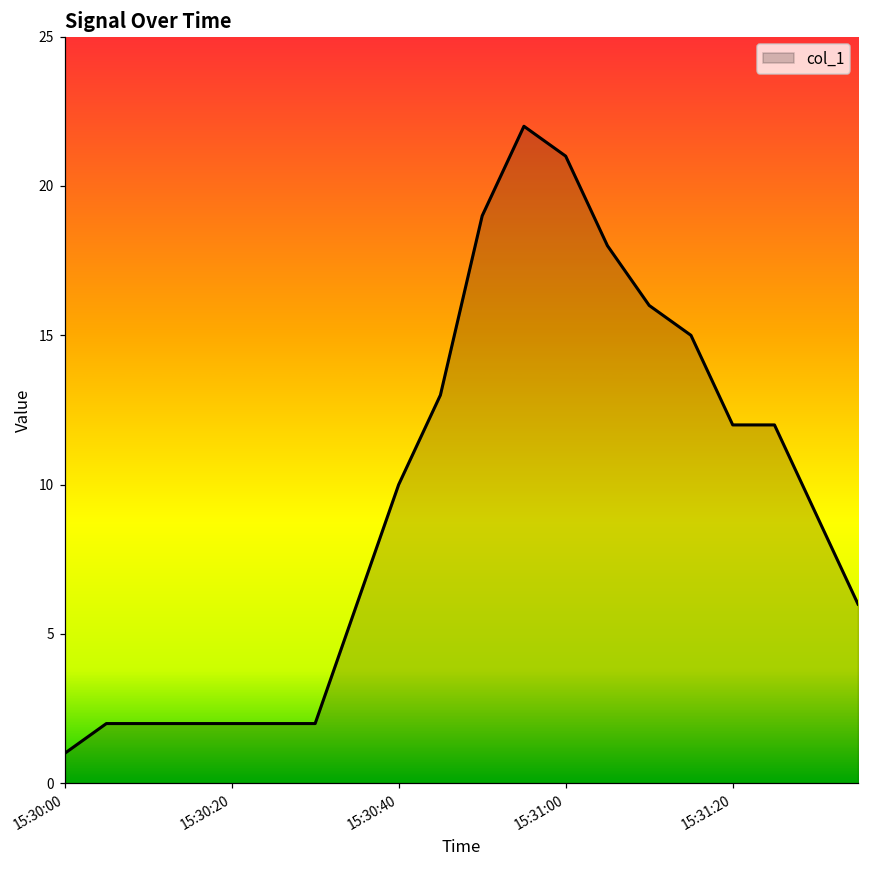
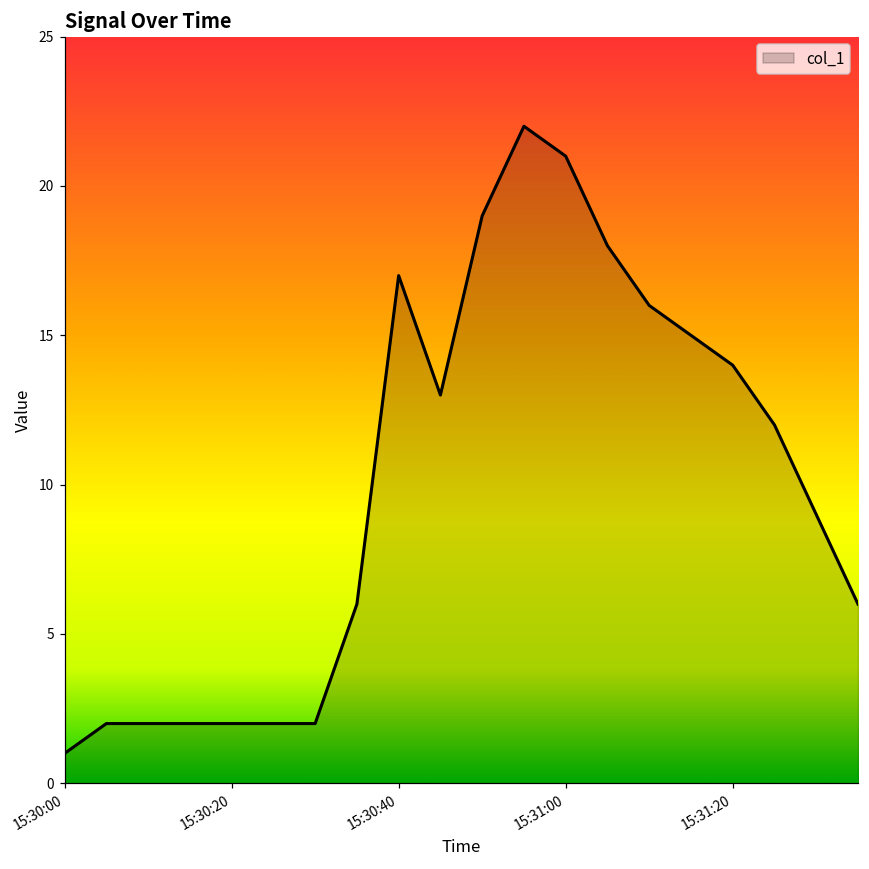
  {
    "15:30:00": 1,
    "15:30:20": 2,
-   "15:30:40": 10,
+   "15:30:40": 17,
    "15:31:00": 21,
-   "15:31:20": 12
+   "15:31:20": 14
  }
